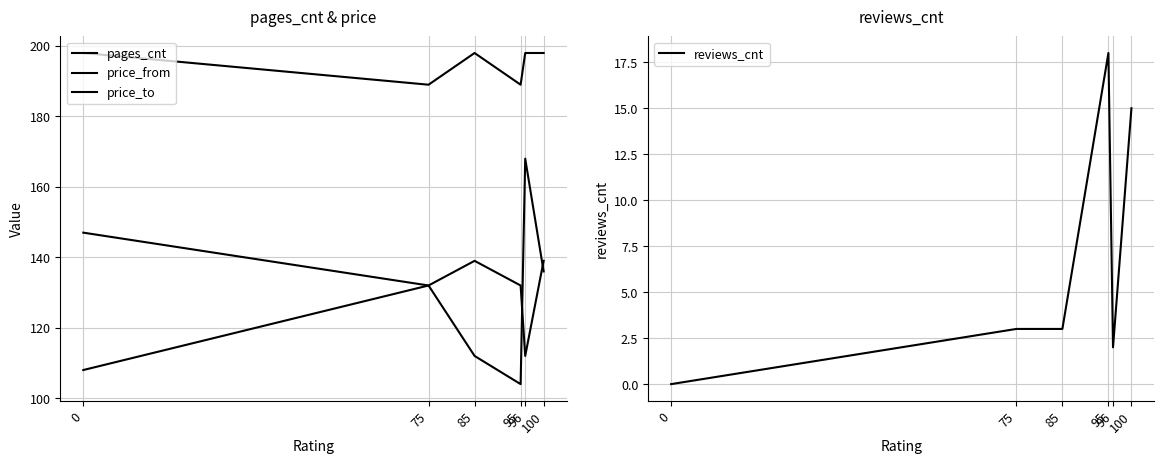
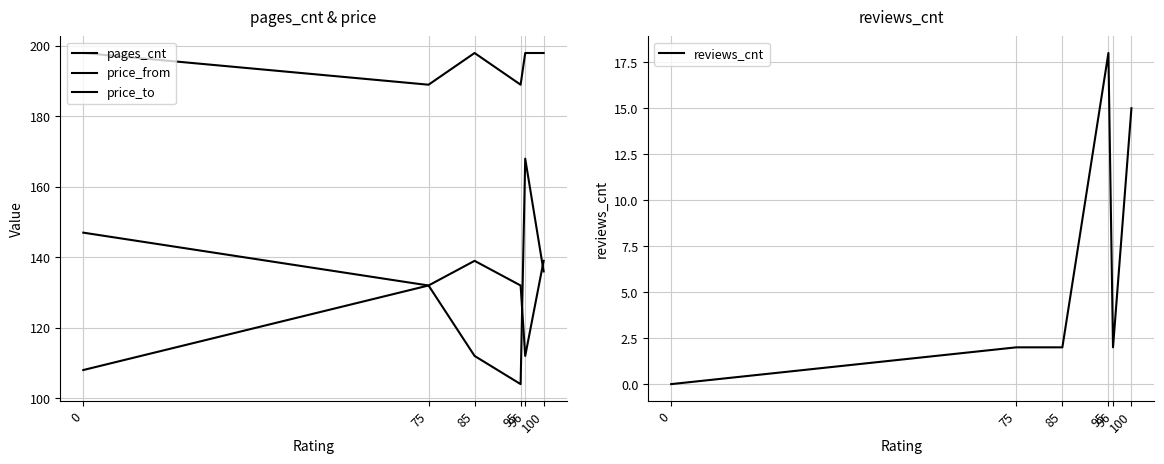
  {
    "reviews_cnt": {
      "0": 0,
-     "75": 3,
-     "85": 3,
+     "75": 2,
+     "85": 2,
      "95": 18,
      "96": 2,
      "100": 15
    }
  }
